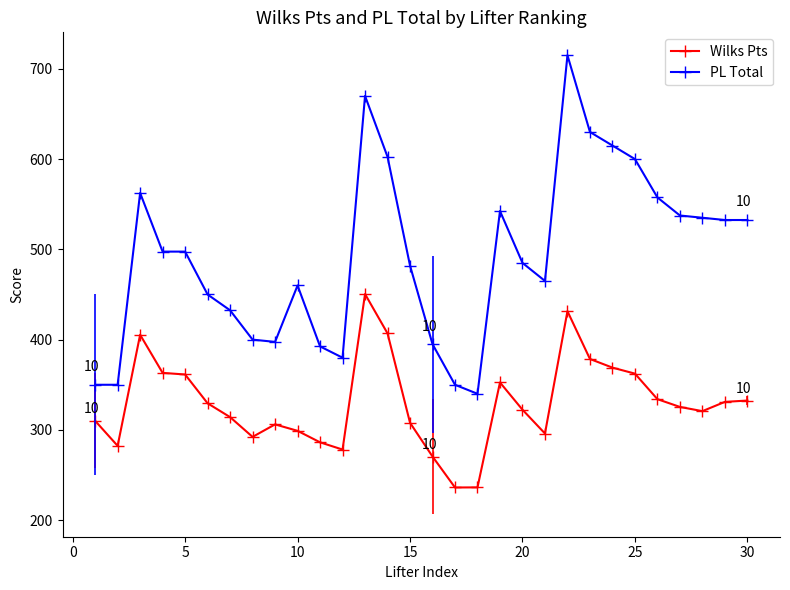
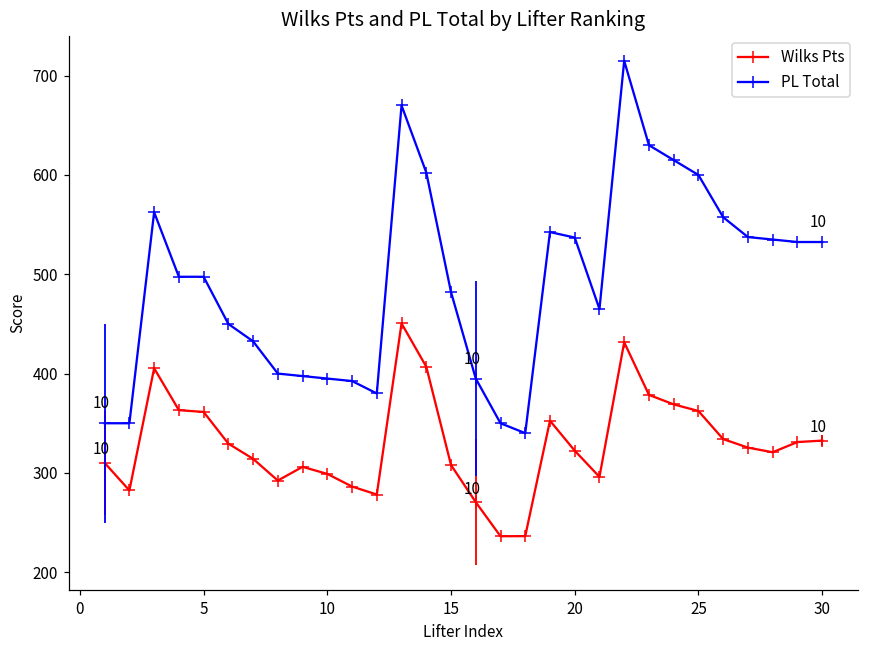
  {
    "Wilks Pts": {
      "5": 360,
      "10": 300,
      "15": 310,
      "20": 320,
      "25": 360
    },
    "PL Total": {
      "5": 500,
-     "10": 460,
+     "10": 400,
      "15": 480,
-     "20": 490,
+     "20": 540,
      "25": 600
    }
  }
